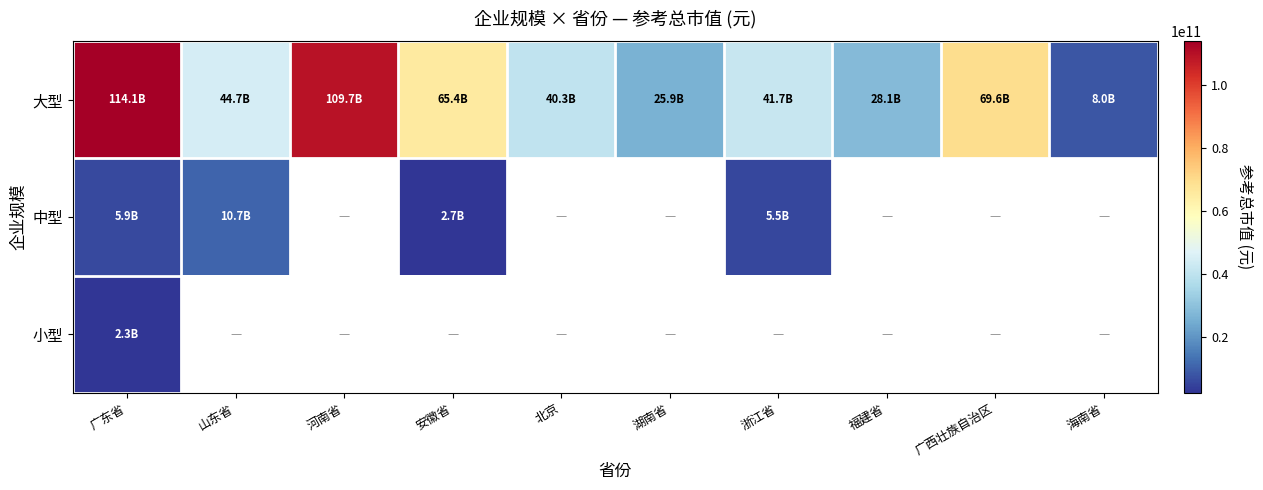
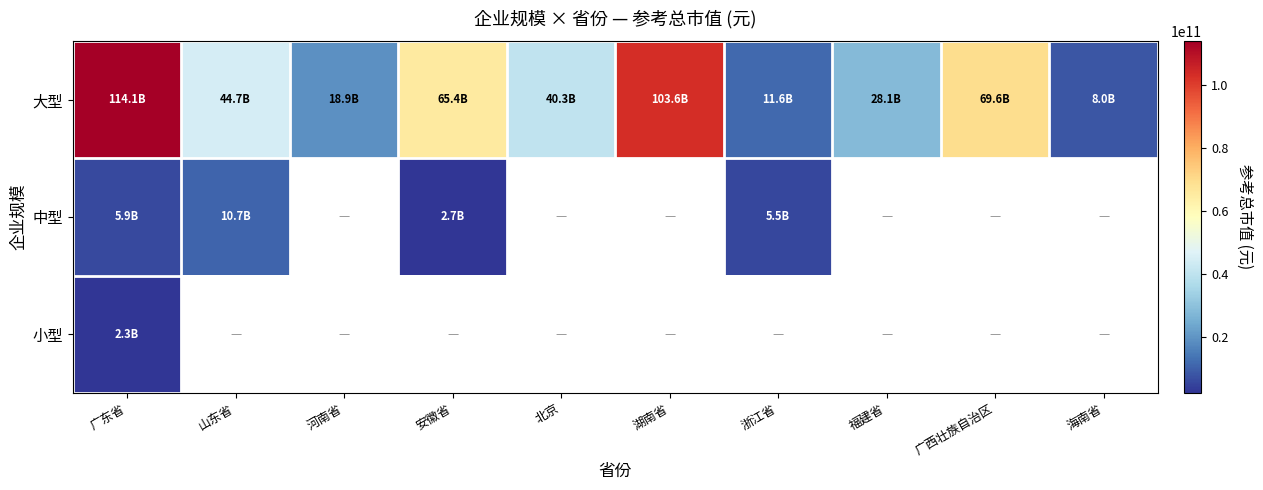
  {
    "大型": {
      "广东省": "114.1B",
      "山东省": "44.7B",
-     "河南省": "109.7B",
+     "河南省": "18.9B",
      "安徽省": "65.4B",
      "北京": "40.3B",
-     "湖南省": "25.9B",
-     "浙江省": "41.7B",
+     "湖南省": "103.6B",
+     "浙江省": "11.6B",
      "福建省": "28.1B",
      "广西壮族自治区": "69.6B",
      "海南省": "8.0B"
    },
    "中型": {
      "广东省": "5.9B",
      "山东省": "10.7B",
      "安徽省": "2.7B",
      "浙江省": "5.5B"
    },
    "小型": {
      "广东省": "2.3B"
    }
  }
